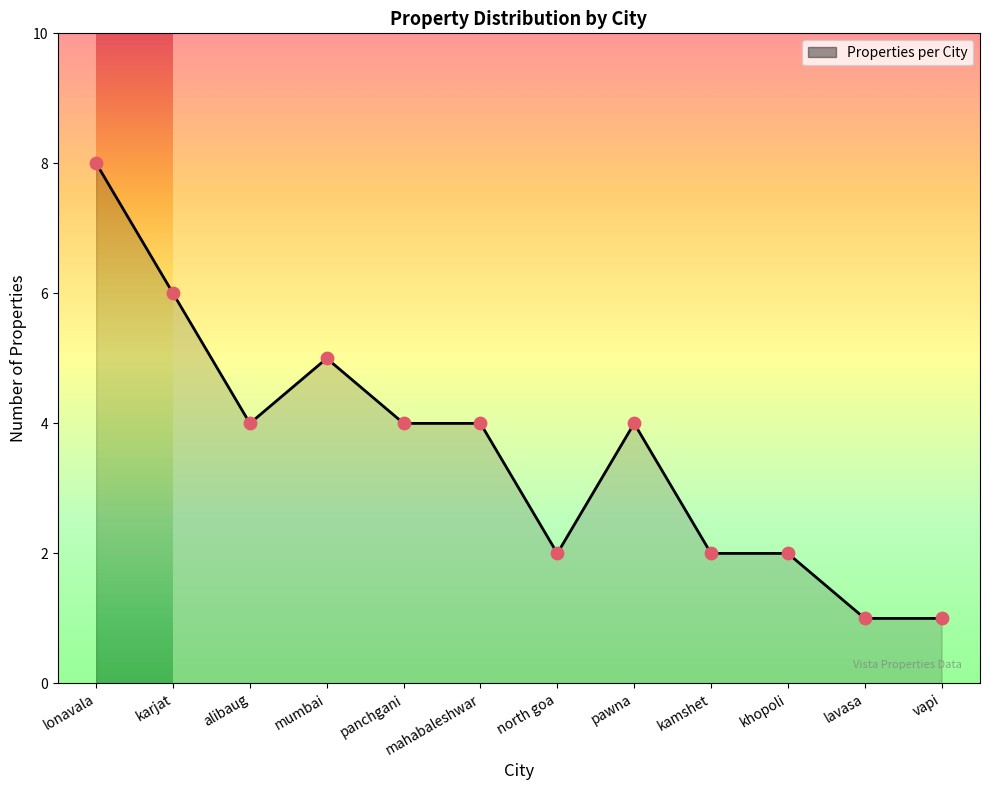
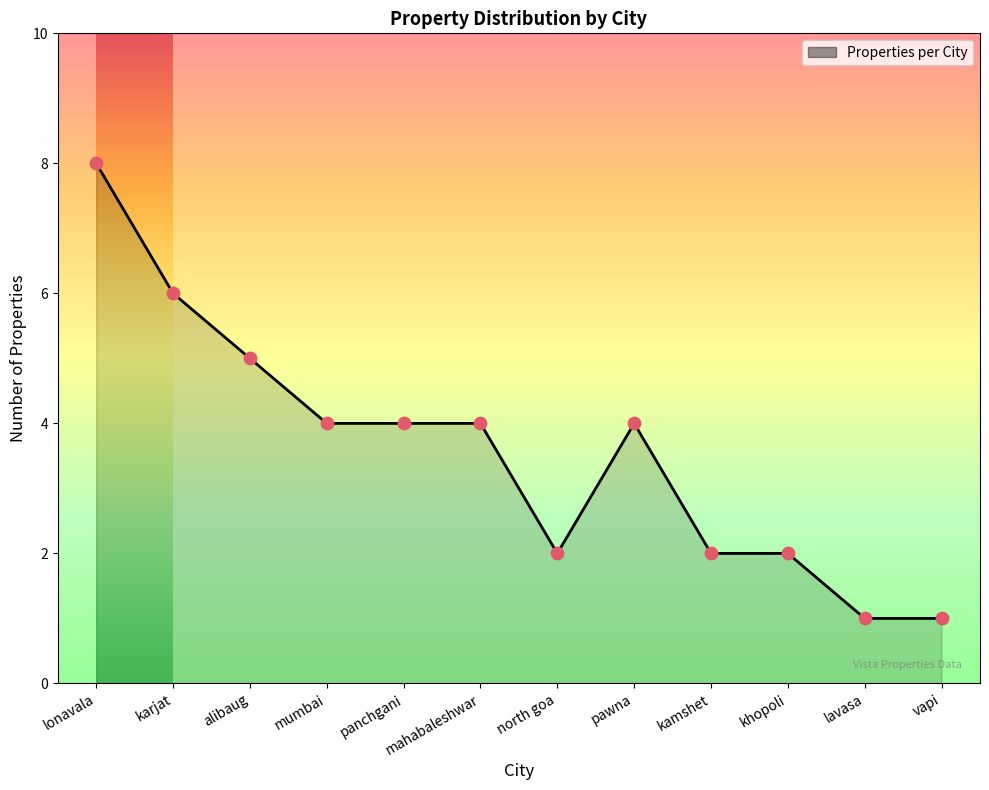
  {
    "lonavala": 8,
    "karjat": 6,
-   "alibaug": 4,
-   "mumbai": 5,
+   "alibaug": 5,
+   "mumbai": 4,
    "panchgani": 4,
    "mahabaleshwar": 4,
    "north goa": 2,
    "pawna": 4,
    "kamshet": 2,
    "khopoli": 2,
    "lavasa": 1,
    "vapi": 1
  }
